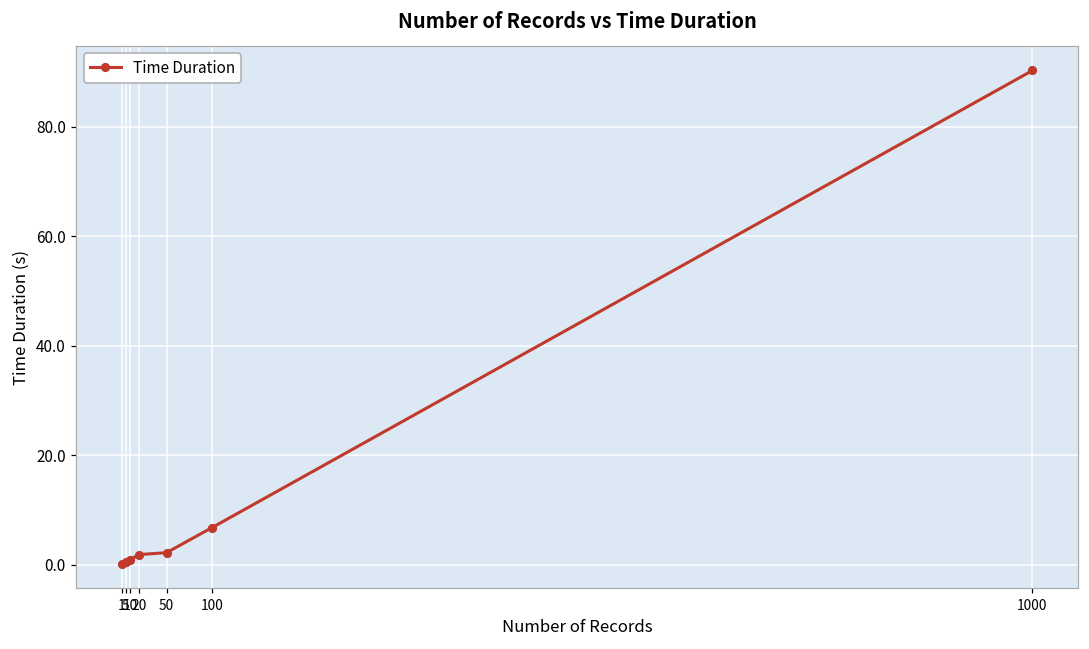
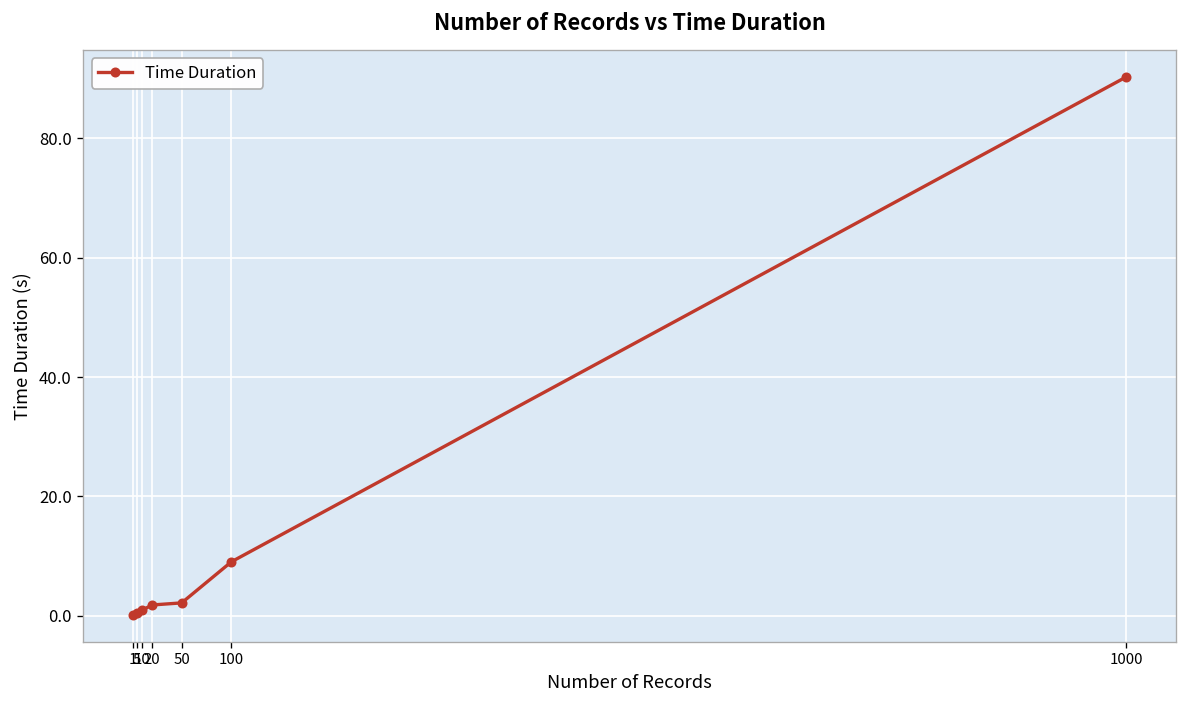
  {
    "50": 2,
-   "100": 7,
+   "100": 9,
    "1000": 90
  }
